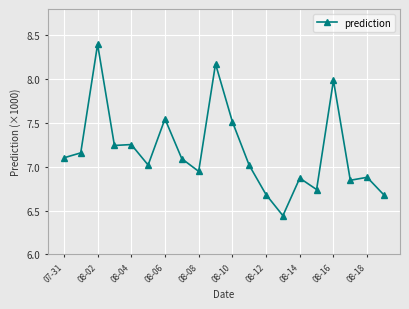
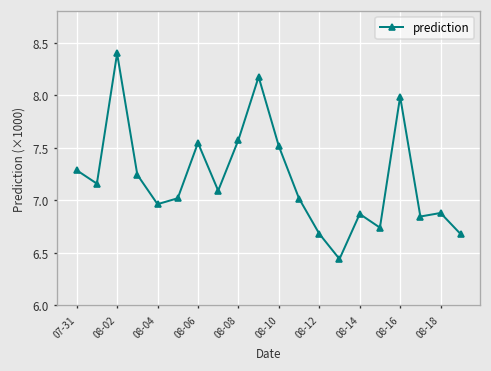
  {
-   "07-31": 7.1,
+   "07-31": 7.3,
    "08-02": 8.4,
-   "08-04": 7.3,
+   "08-04": 7.0,
    "08-06": 7.5,
-   "08-08": 6.9,
+   "08-08": 7.6,
    "08-10": 7.5,
    "08-12": 6.7,
    "08-14": 6.9,
    "08-16": 8.0,
    "08-18": 6.9
  }
